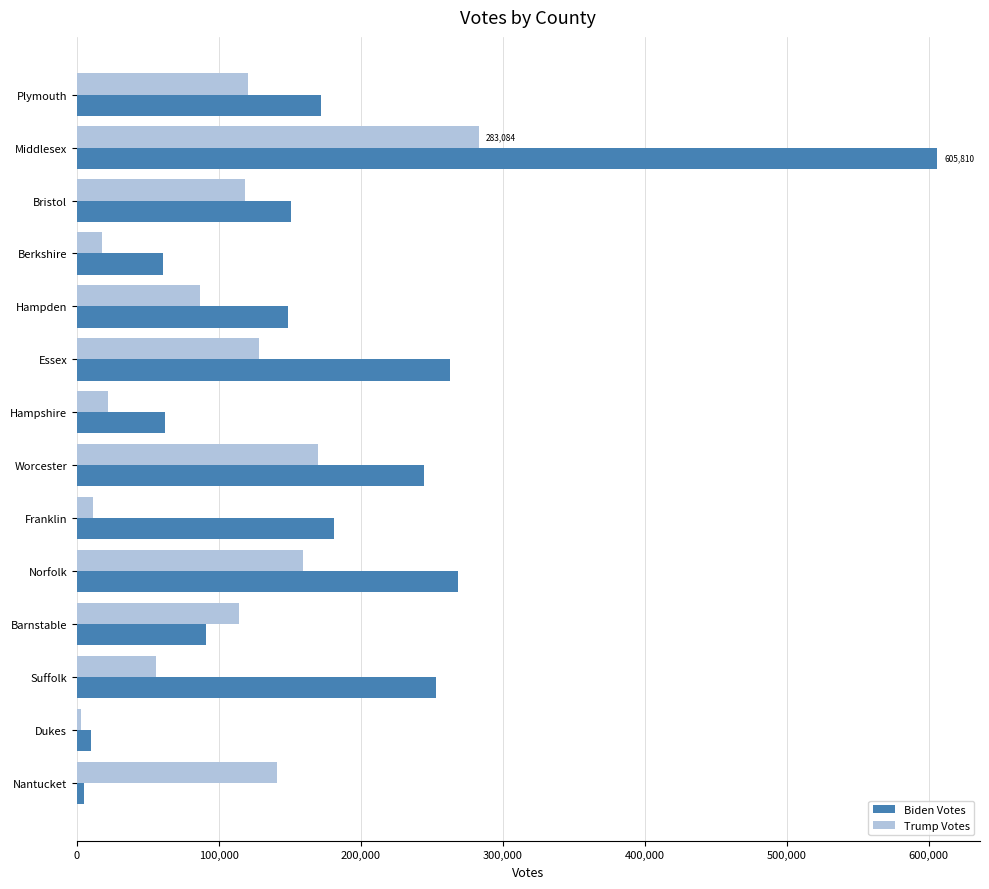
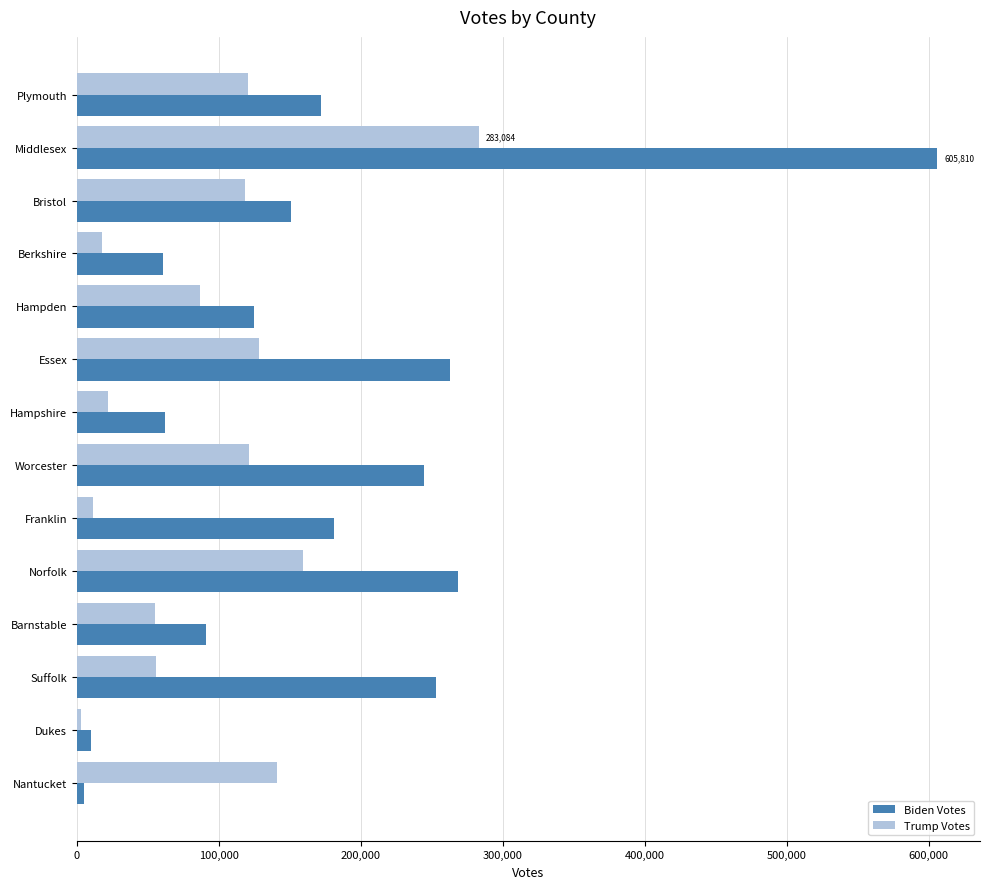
  {
    "Biden Votes": {
      "Plymouth": "172,000",
      "Bristol": "151,000",
      "Berkshire": "61,000",
-     "Hampden": "149,000",
+     "Hampden": "125,000",
      "Essex": "263,000",
      "Hampshire": "62,000",
      "Worcester": "244,000",
      "Franklin": "181,000",
      "Norfolk": "269,000",
      "Barnstable": "91,000",
      "Suffolk": "253,000",
      "Dukes": "10,000",
      "Nantucket": "5,000"
    },
    "Trump Votes": {
      "Plymouth": "121,000",
      "Bristol": "118,000",
      "Berkshire": "18,000",
      "Hampden": "87,000",
      "Essex": "128,000",
      "Hampshire": "22,000",
-     "Worcester": "170,000",
+     "Worcester": "121,000",
      "Franklin": "11,000",
      "Norfolk": "159,000",
-     "Barnstable": "114,000",
+     "Barnstable": "55,000",
      "Suffolk": "56,000",
      "Dukes": "3,000",
      "Nantucket": "141,000"
    }
  }
